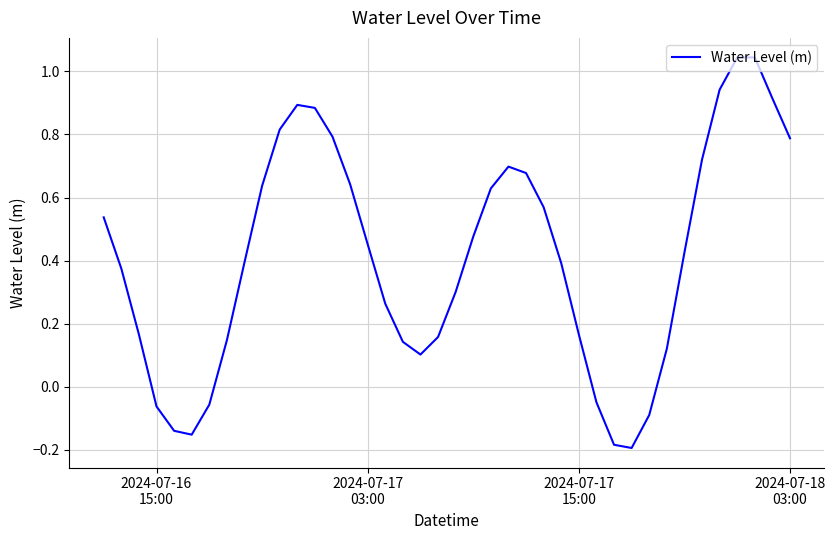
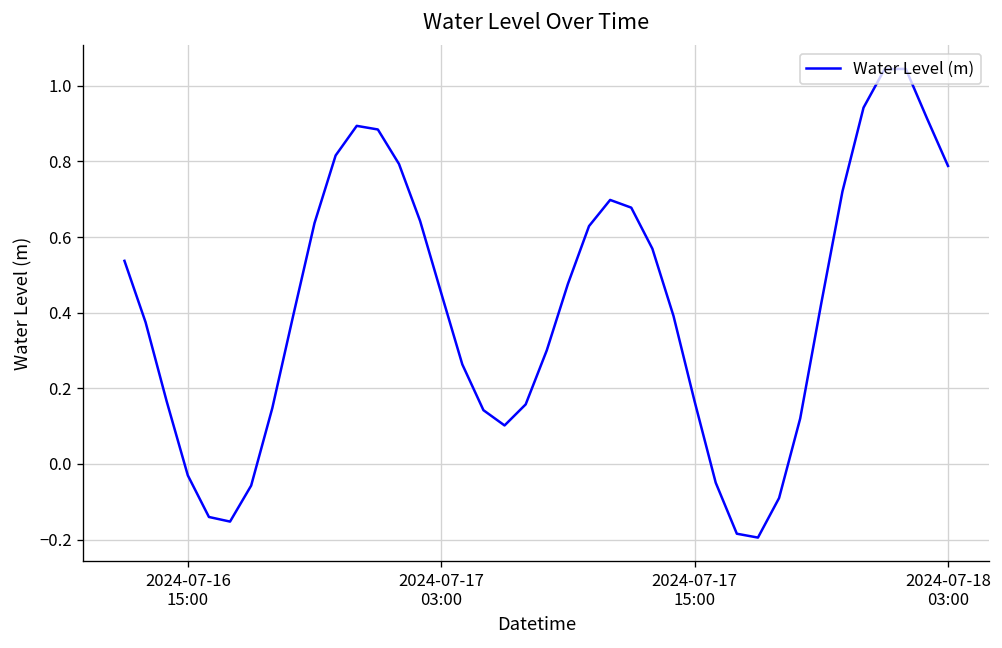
  {
-   "2024-07-16 15:00": -0.06,
+   "2024-07-16 15:00": -0.03,
    "2024-07-17 03:00": 0.45,
    "2024-07-17 15:00": 0.17,
    "2024-07-18 03:00": 0.79
  }
